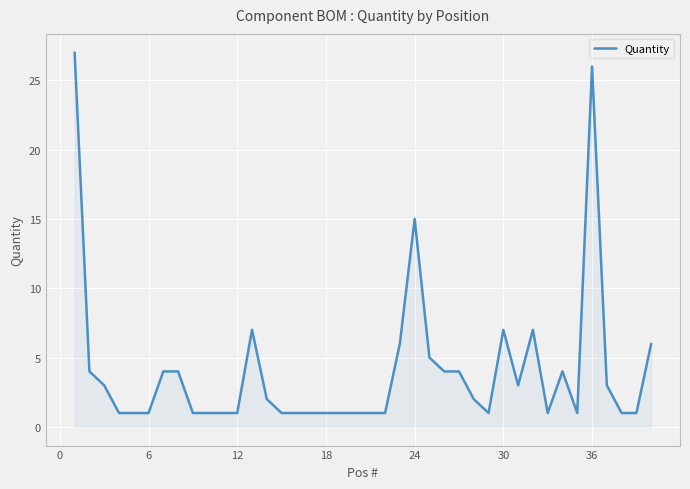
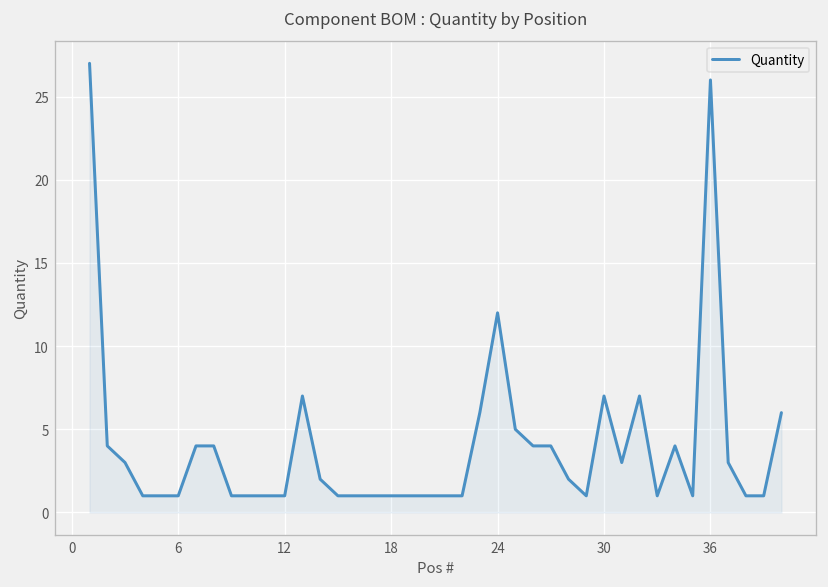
  {
    "6": 1,
    "12": 1,
    "18": 1,
-   "24": 15,
+   "24": 12,
    "30": 7,
    "36": 26
  }
